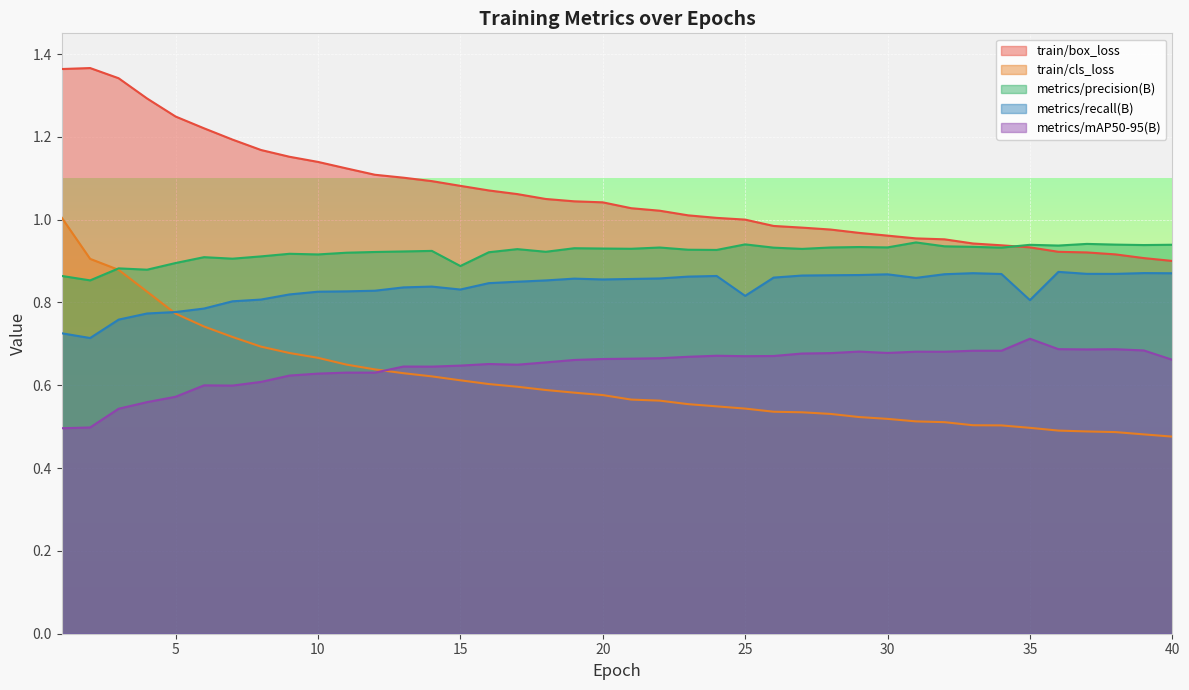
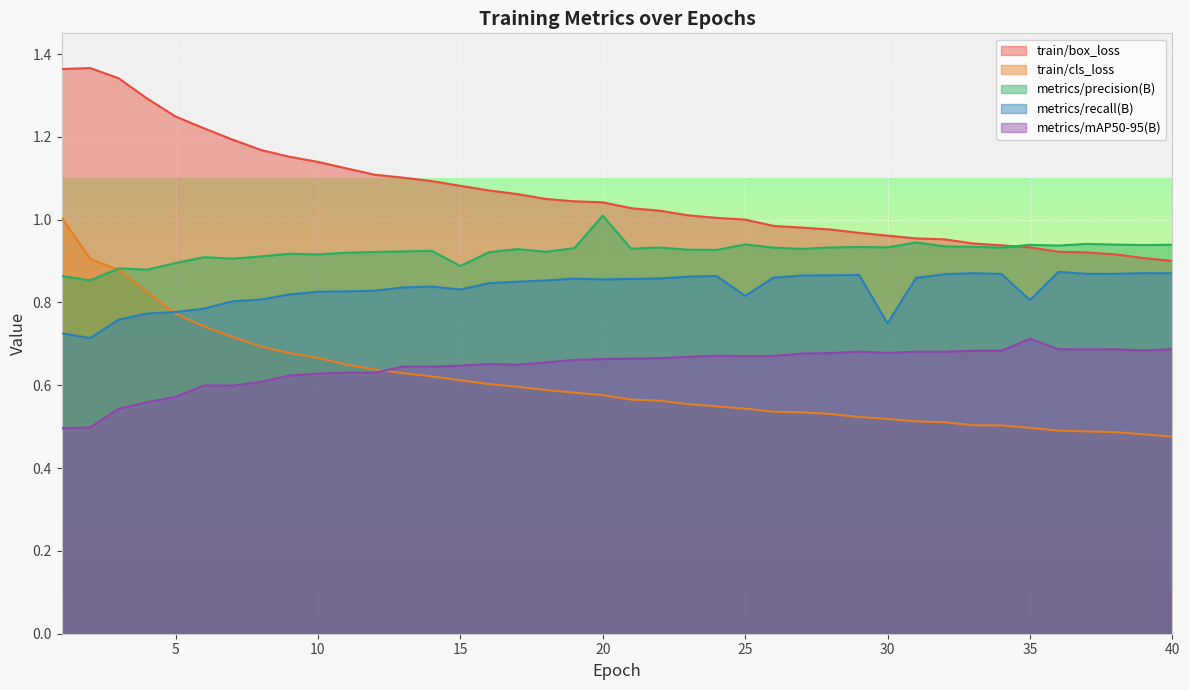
  {
    "metrics/precision(B)": {
      "5": 0.90,
      "10": 0.92,
      "15": 0.89,
-     "20": 0.93,
+     "20": 1.01,
      "25": 0.94,
      "30": 0.93,
      "35": 0.94,
      "40": 0.94
    },
    "metrics/recall(B)": {
      "10": 0.83,
      "15": 0.83,
      "20": 0.86,
      "25": 0.82,
-     "30": 0.87,
+     "30": 0.75,
      "35": 0.81,
      "40": 0.87
    },
    "metrics/mAP50-95(B)": {
      "5": 0.57,
      "10": 0.63,
      "15": 0.65,
      "20": 0.66,
      "25": 0.67,
      "30": 0.68,
      "35": 0.71,
-     "40": 0.66
+     "40": 0.69
    }
  }
